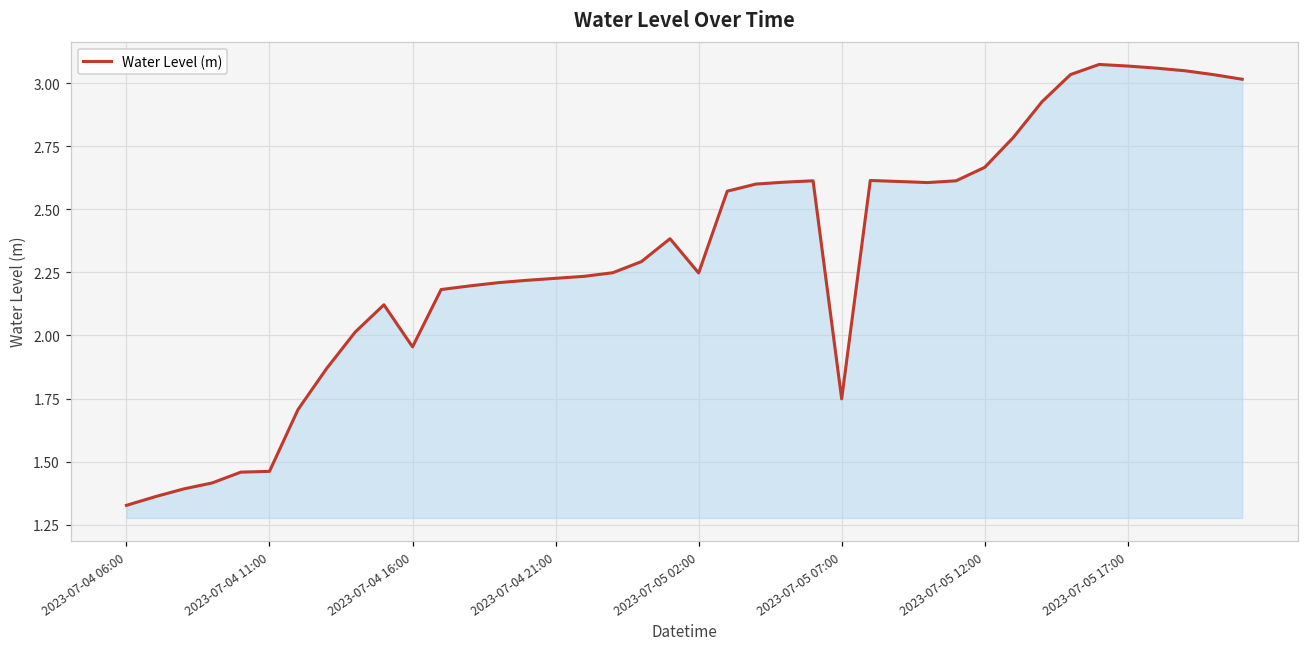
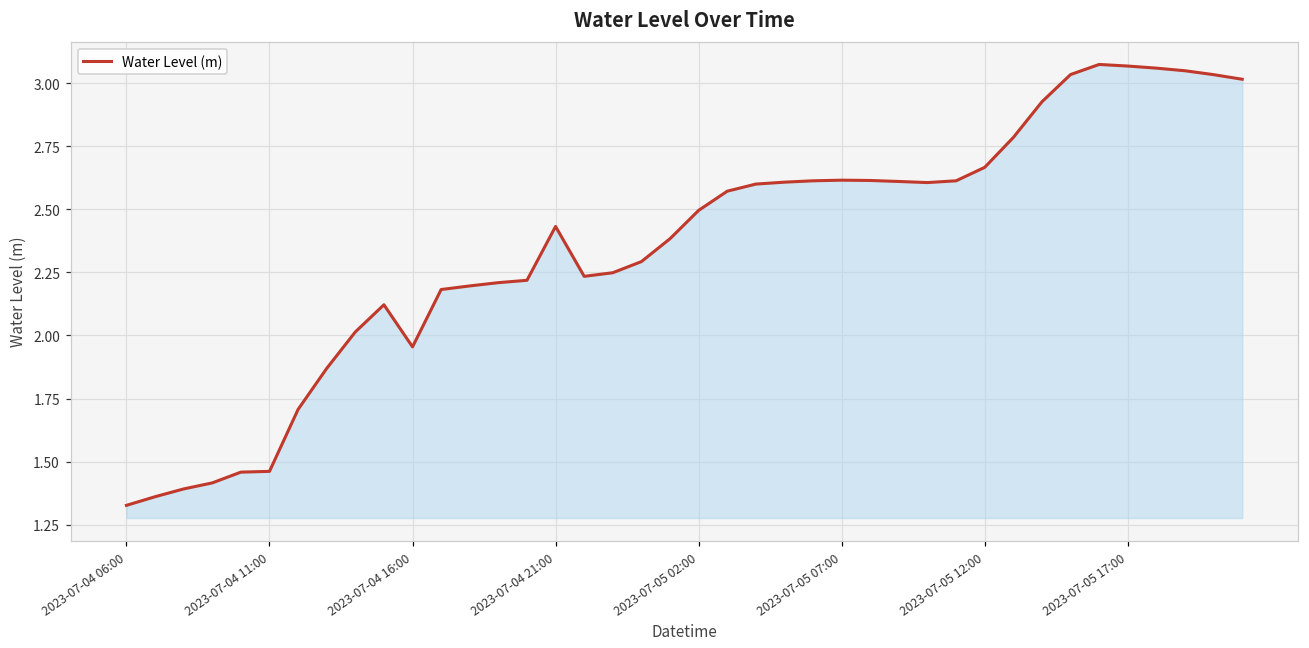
  {
    "2023-07-04 06:00": 1.33,
    "2023-07-04 11:00": 1.46,
    "2023-07-04 16:00": 1.95,
-   "2023-07-04 21:00": 2.23,
-   "2023-07-05 02:00": 2.25,
-   "2023-07-05 07:00": 1.75,
+   "2023-07-04 21:00": 2.43,
+   "2023-07-05 02:00": 2.50,
+   "2023-07-05 07:00": 2.62,
    "2023-07-05 12:00": 2.67,
    "2023-07-05 17:00": 3.07
  }
